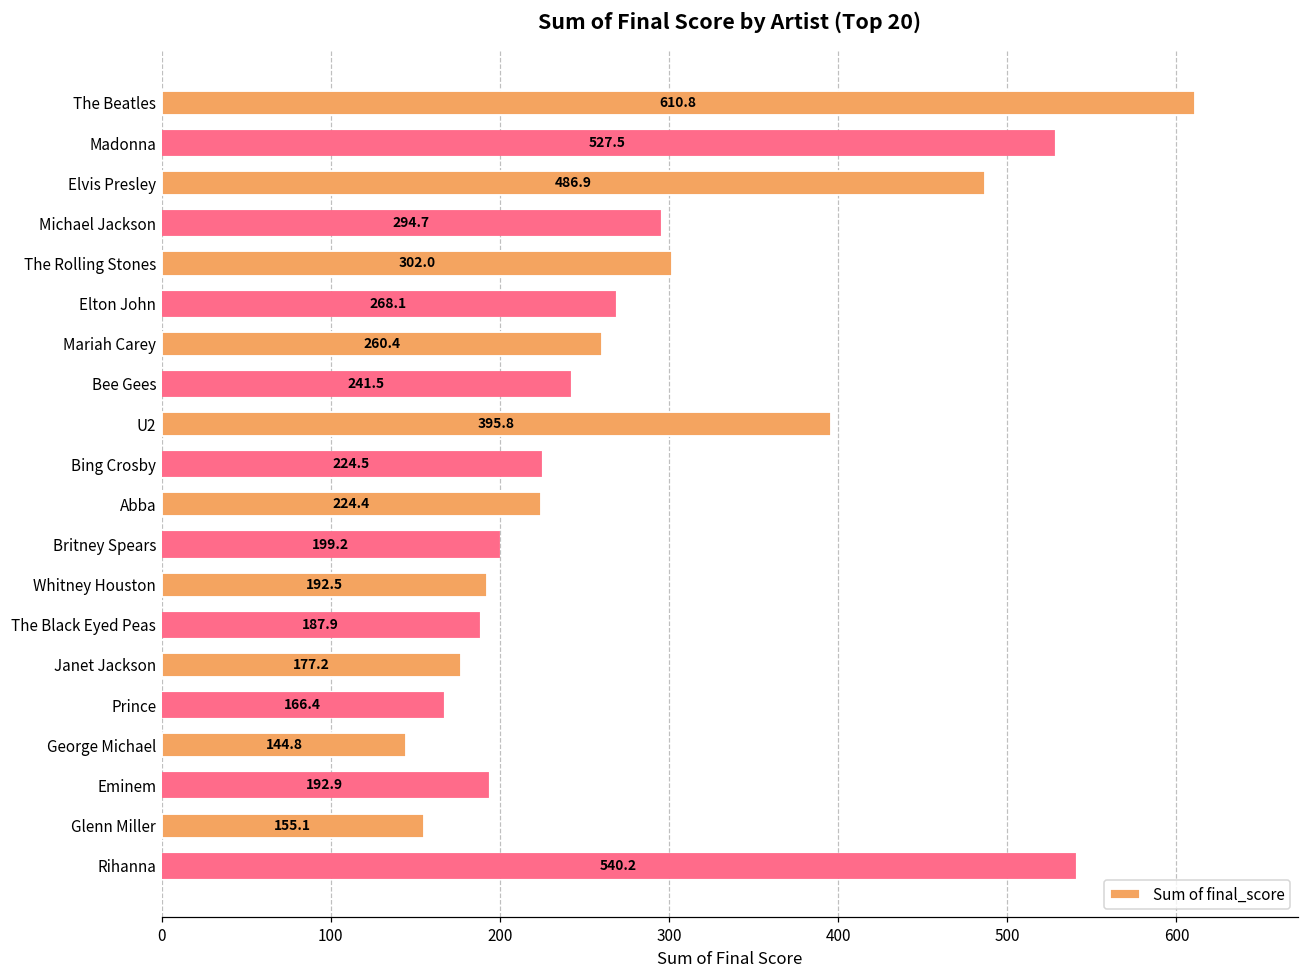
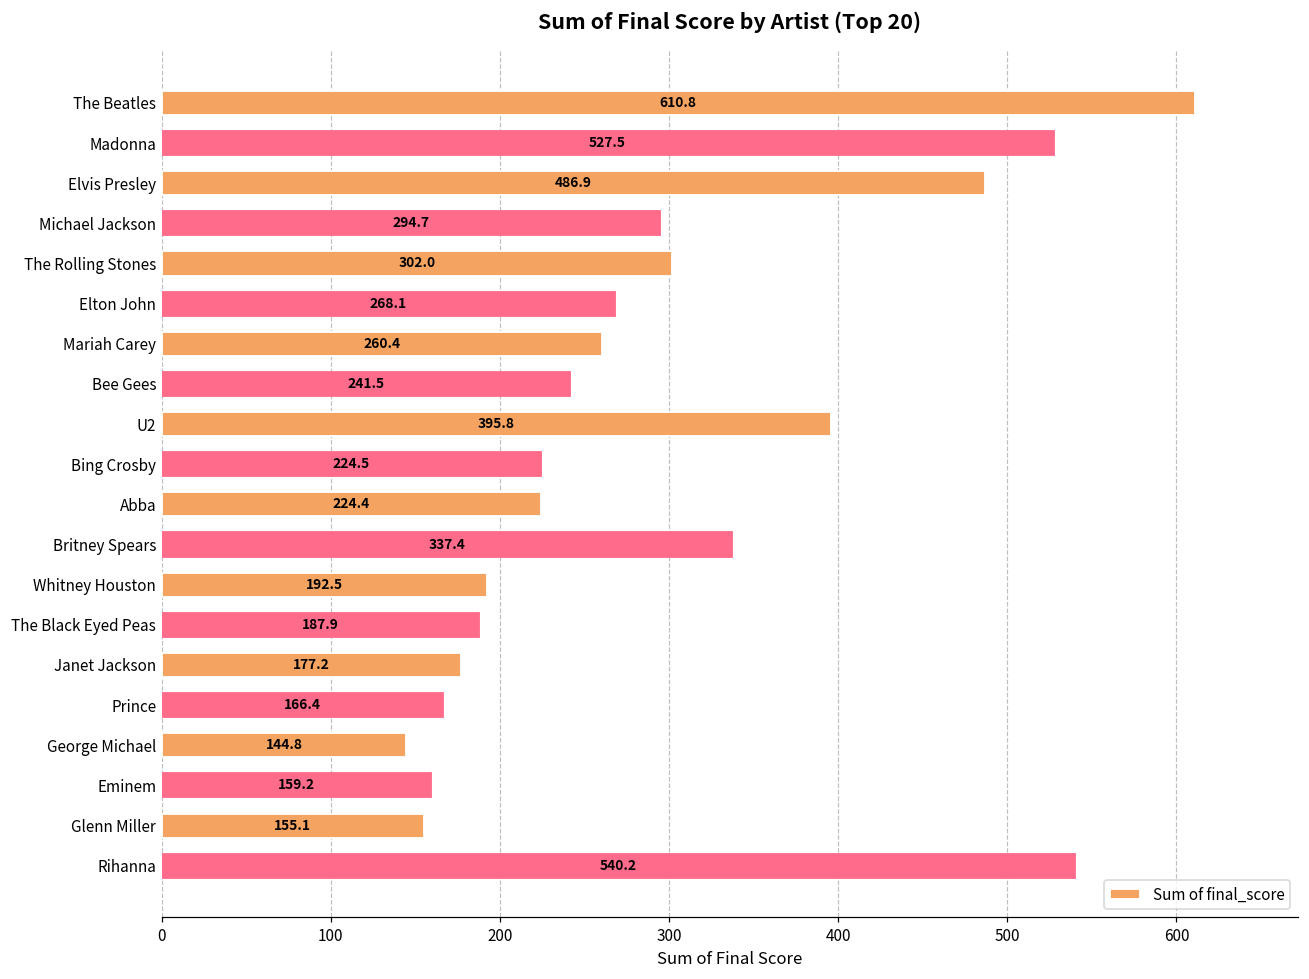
  {
    "The Beatles": 610.8,
    "Madonna": 527.5,
    "Elvis Presley": 486.9,
    "Michael Jackson": 294.7,
    "The Rolling Stones": 302.0,
    "Elton John": 268.1,
    "Mariah Carey": 260.4,
    "Bee Gees": 241.5,
    "U2": 395.8,
    "Bing Crosby": 224.5,
    "Abba": 224.4,
-   "Britney Spears": 199.2,
+   "Britney Spears": 337.4,
    "Whitney Houston": 192.5,
    "The Black Eyed Peas": 187.9,
    "Janet Jackson": 177.2,
    "Prince": 166.4,
    "George Michael": 144.8,
-   "Eminem": 192.9,
+   "Eminem": 159.2,
    "Glenn Miller": 155.1,
    "Rihanna": 540.2
  }
